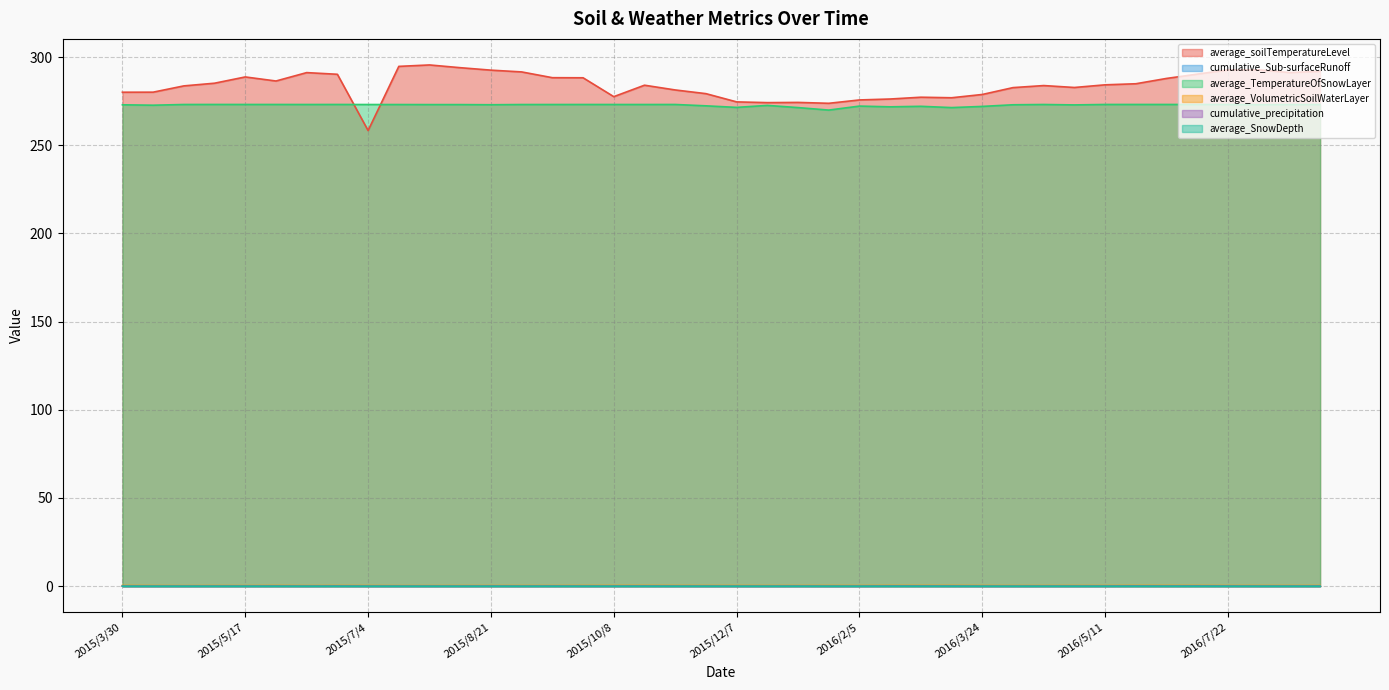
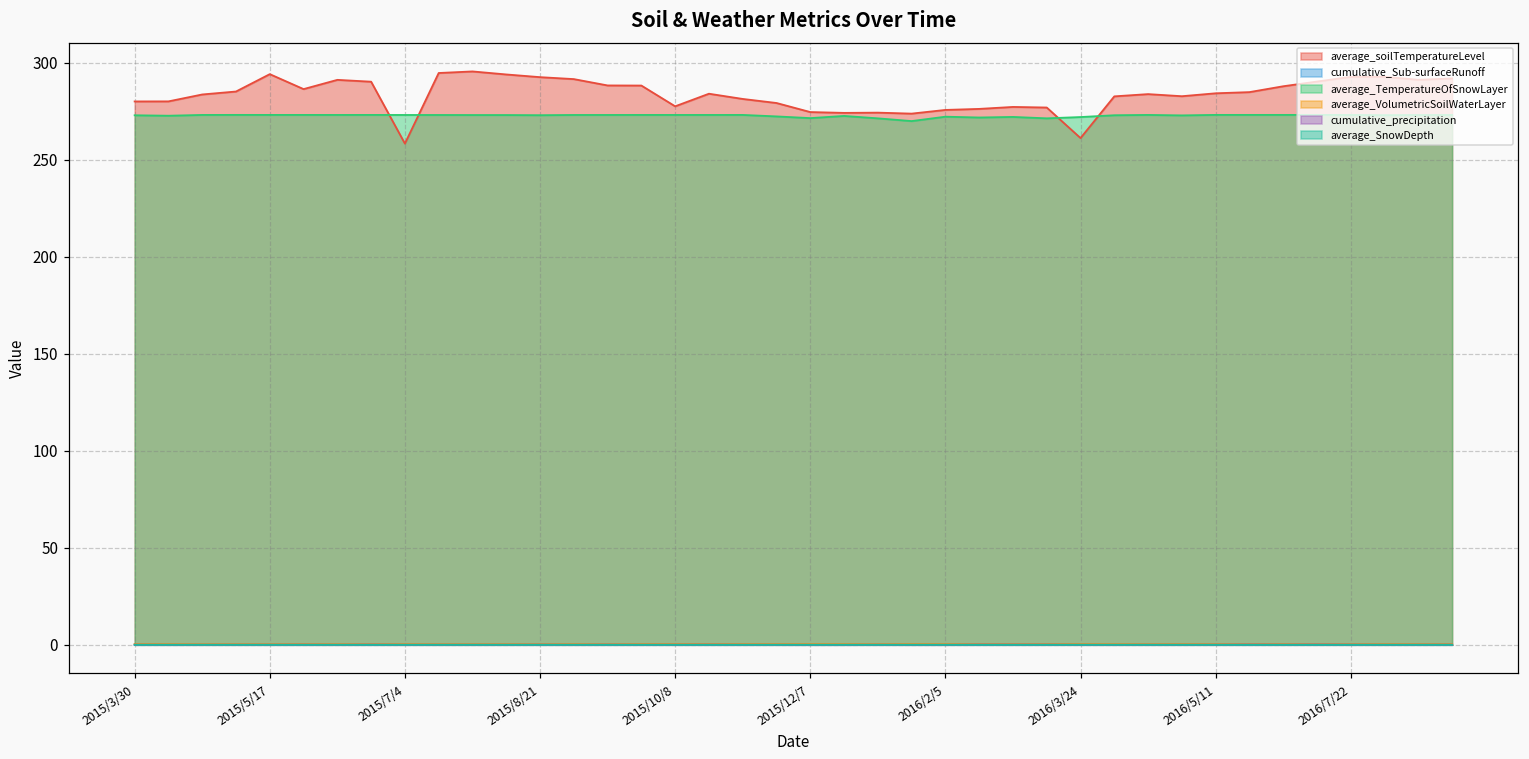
  {
    "average_soilTemperatureLevel": {
      "2015/3/30": 280,
-     "2015/5/17": 289,
+     "2015/5/17": 294,
      "2015/7/4": 258,
      "2015/8/21": 293,
      "2015/10/8": 278,
      "2015/12/7": 275,
      "2016/2/5": 276,
-     "2016/3/24": 279,
+     "2016/3/24": 261,
      "2016/5/11": 284
    }
  }
